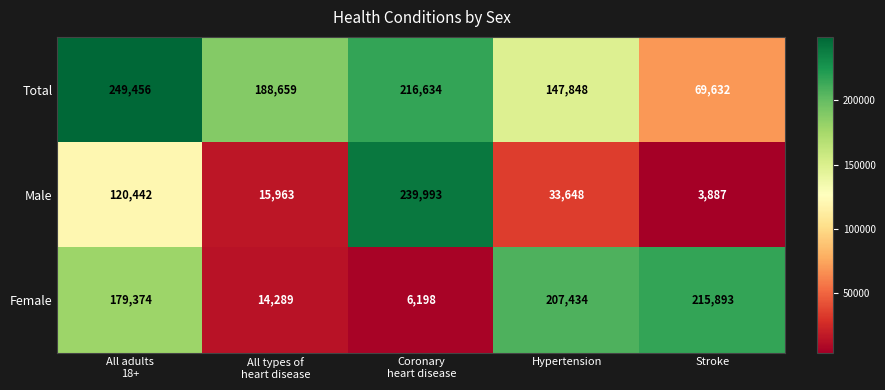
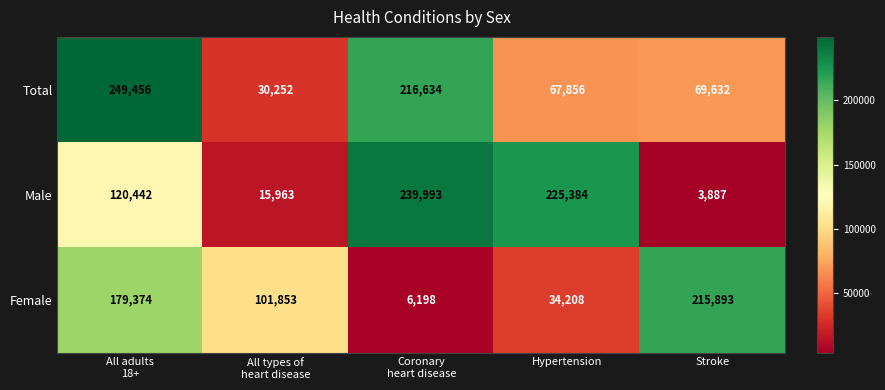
  {
    "Total": {
      "All adults 18+": "249,456",
-     "All types of heart disease": "188,659",
+     "All types of heart disease": "30,252",
      "Coronary heart disease": "216,634",
-     "Hypertension": "147,848",
+     "Hypertension": "67,856",
      "Stroke": "69,632"
    },
    "Male": {
      "All adults 18+": "120,442",
      "All types of heart disease": "15,963",
      "Coronary heart disease": "239,993",
-     "Hypertension": "33,648",
+     "Hypertension": "225,384",
      "Stroke": "3,887"
    },
    "Female": {
      "All adults 18+": "179,374",
-     "All types of heart disease": "14,289",
+     "All types of heart disease": "101,853",
      "Coronary heart disease": "6,198",
-     "Hypertension": "207,434",
+     "Hypertension": "34,208",
      "Stroke": "215,893"
    }
  }
